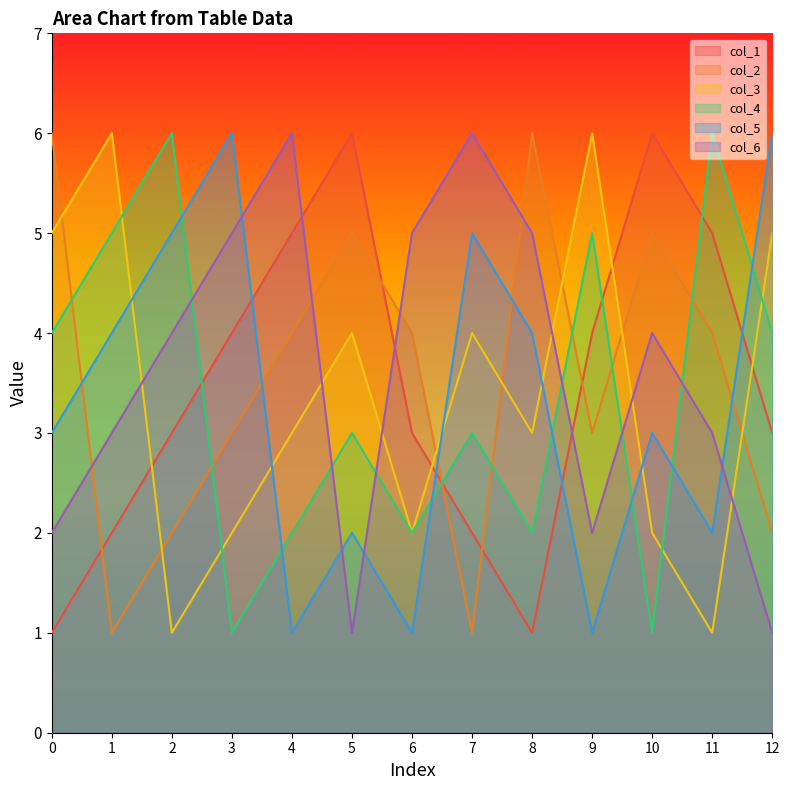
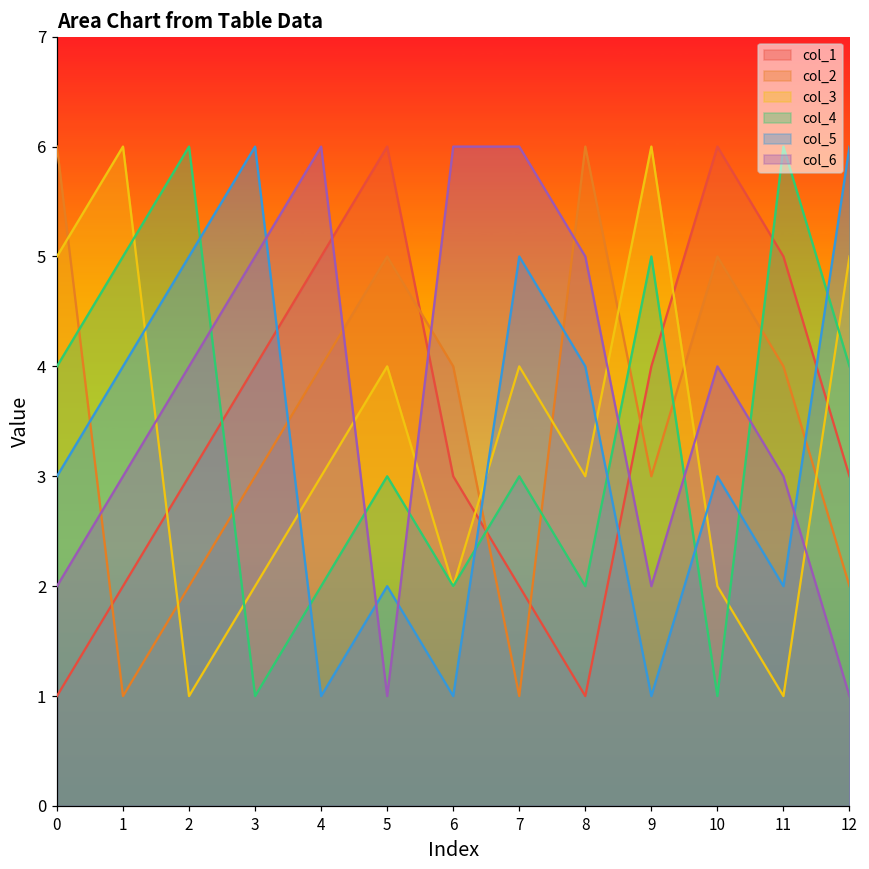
  {
    "col_4": {
      "0": 4,
      "1": 5,
      "2": 6,
      "3": 1,
      "4": 2,
      "5": 3,
      "7": 3,
      "8": 2,
      "9": 5,
      "10": 1,
      "12": 4
    },
    "col_5": {
      "0": 3,
      "1": 4,
      "2": 5,
      "3": 6,
      "4": 1,
      "5": 2,
      "6": 1,
      "7": 5,
      "8": 4,
      "9": 1,
      "10": 3,
      "11": 2,
      "12": 6
    },
    "col_6": {
      "0": 2,
      "1": 3,
      "2": 4,
      "3": 5,
      "4": 6,
      "5": 1,
-     "6": 5,
+     "6": 6,
      "7": 6,
      "8": 5,
      "9": 2,
      "10": 4,
      "11": 3,
      "12": 1
    }
  }
